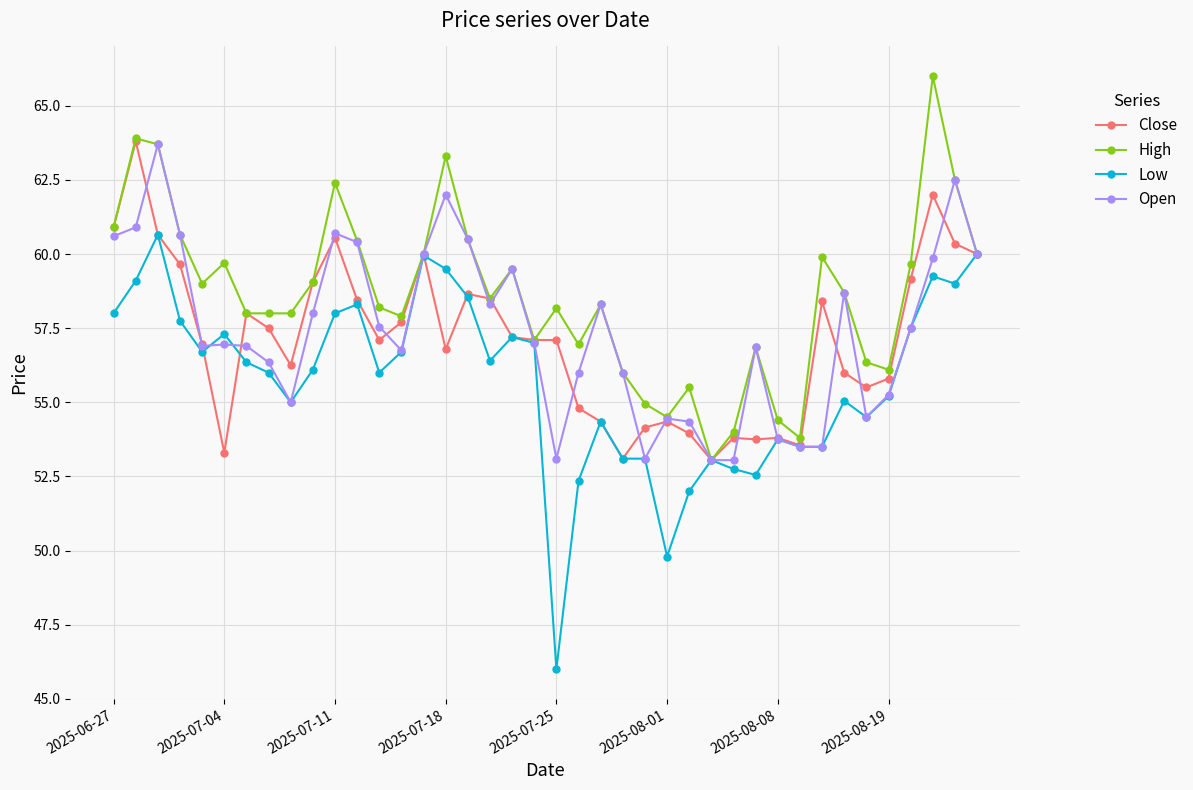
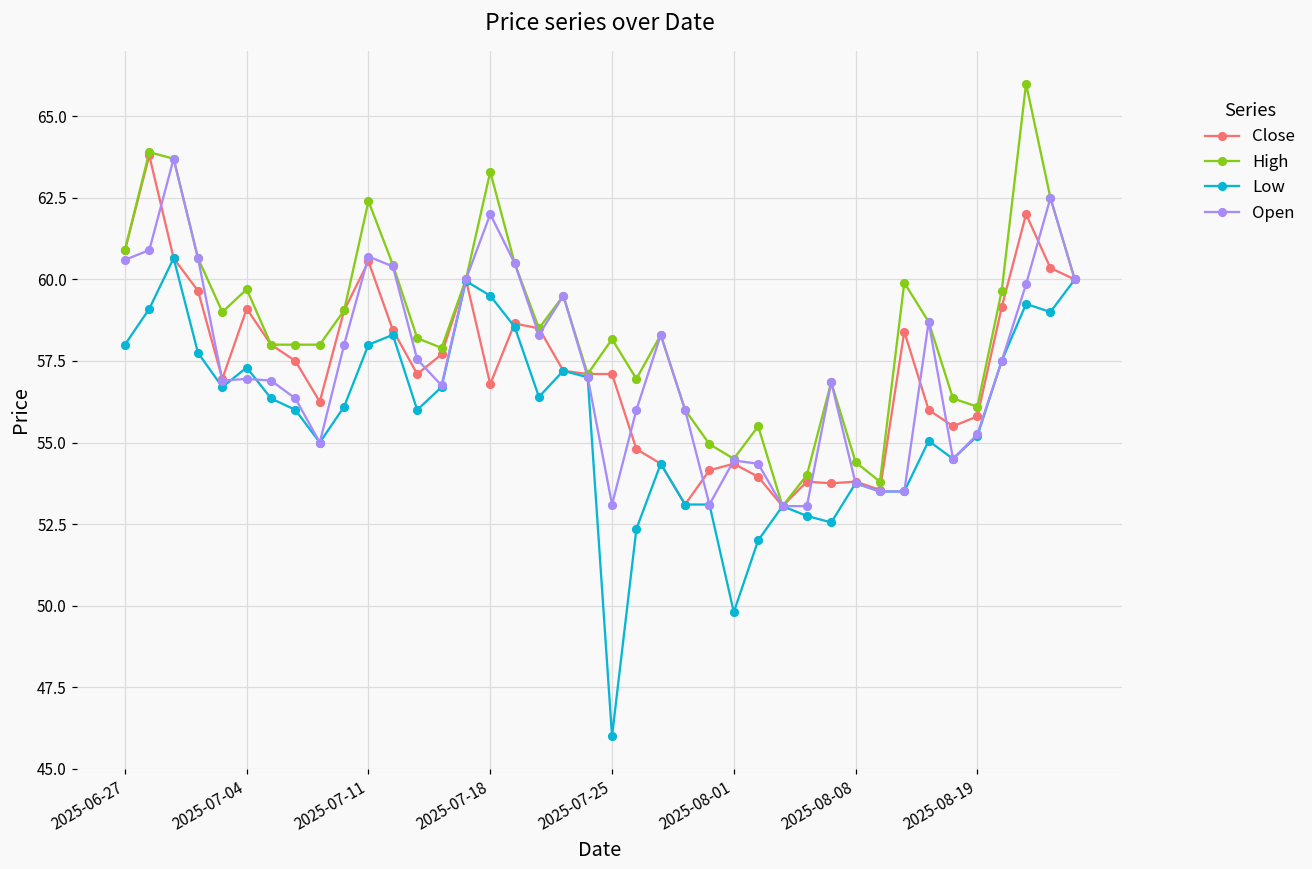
  {
    "Close": {
-     "2025-07-04": 53.3,
+     "2025-07-04": 59.1,
      "2025-07-11": 60.6,
      "2025-07-18": 56.8,
      "2025-07-25": 57.1,
      "2025-08-01": 54.4,
      "2025-08-19": 55.8
    },
    "High": {
      "2025-07-04": 59.7,
      "2025-07-11": 62.4,
      "2025-07-18": 63.3,
      "2025-07-25": 58.2,
      "2025-08-08": 54.4,
      "2025-08-19": 56.1
    },
    "Low": {
      "2025-06-27": 58.0,
      "2025-07-04": 57.3,
      "2025-07-11": 58.0,
      "2025-07-18": 59.5,
      "2025-07-25": 46.0,
      "2025-08-01": 49.8
    },
    "Open": {
      "2025-06-27": 60.6,
      "2025-07-04": 57.0,
      "2025-07-11": 60.7,
      "2025-07-18": 62.0,
      "2025-07-25": 53.1
    }
  }
